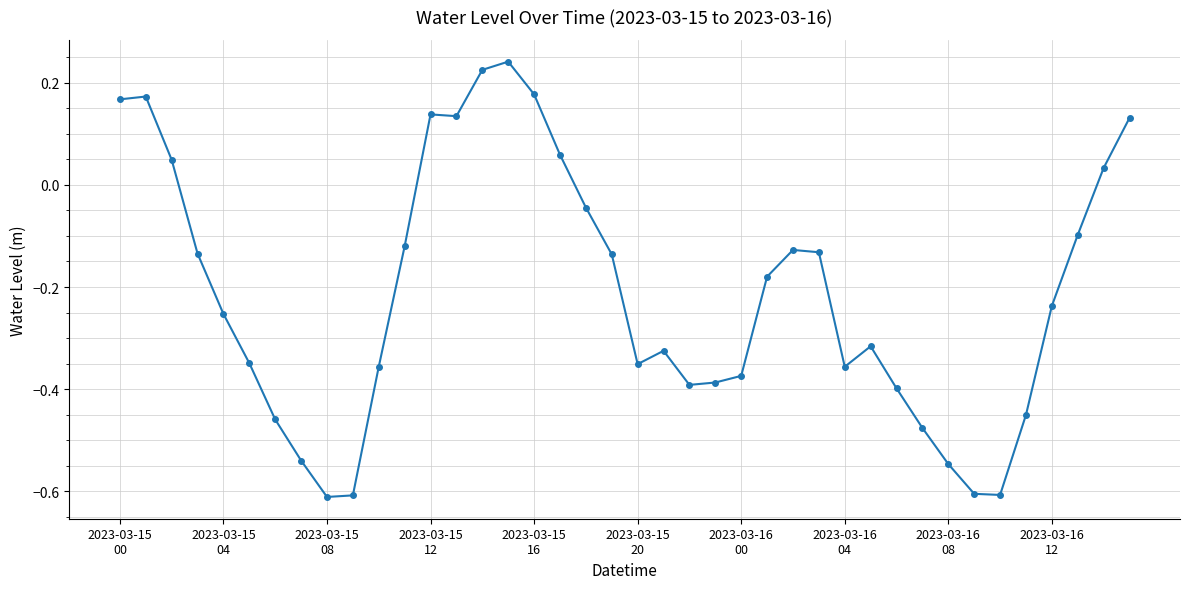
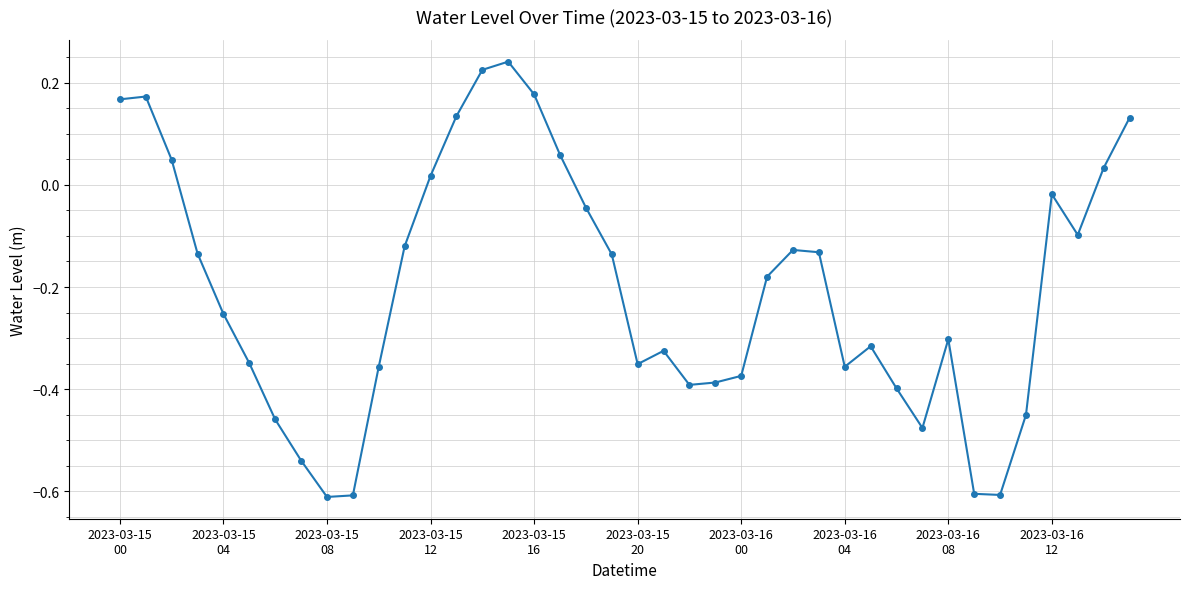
  {
    "2023-03-15 00": 0.17,
    "2023-03-15 04": -0.25,
    "2023-03-15 08": -0.61,
-   "2023-03-15 12": 0.14,
+   "2023-03-15 12": 0.02,
    "2023-03-15 16": 0.18,
    "2023-03-15 20": -0.35,
    "2023-03-16 00": -0.37,
    "2023-03-16 04": -0.36,
-   "2023-03-16 08": -0.55,
-   "2023-03-16 12": -0.24
+   "2023-03-16 08": -0.30,
+   "2023-03-16 12": -0.02
  }
